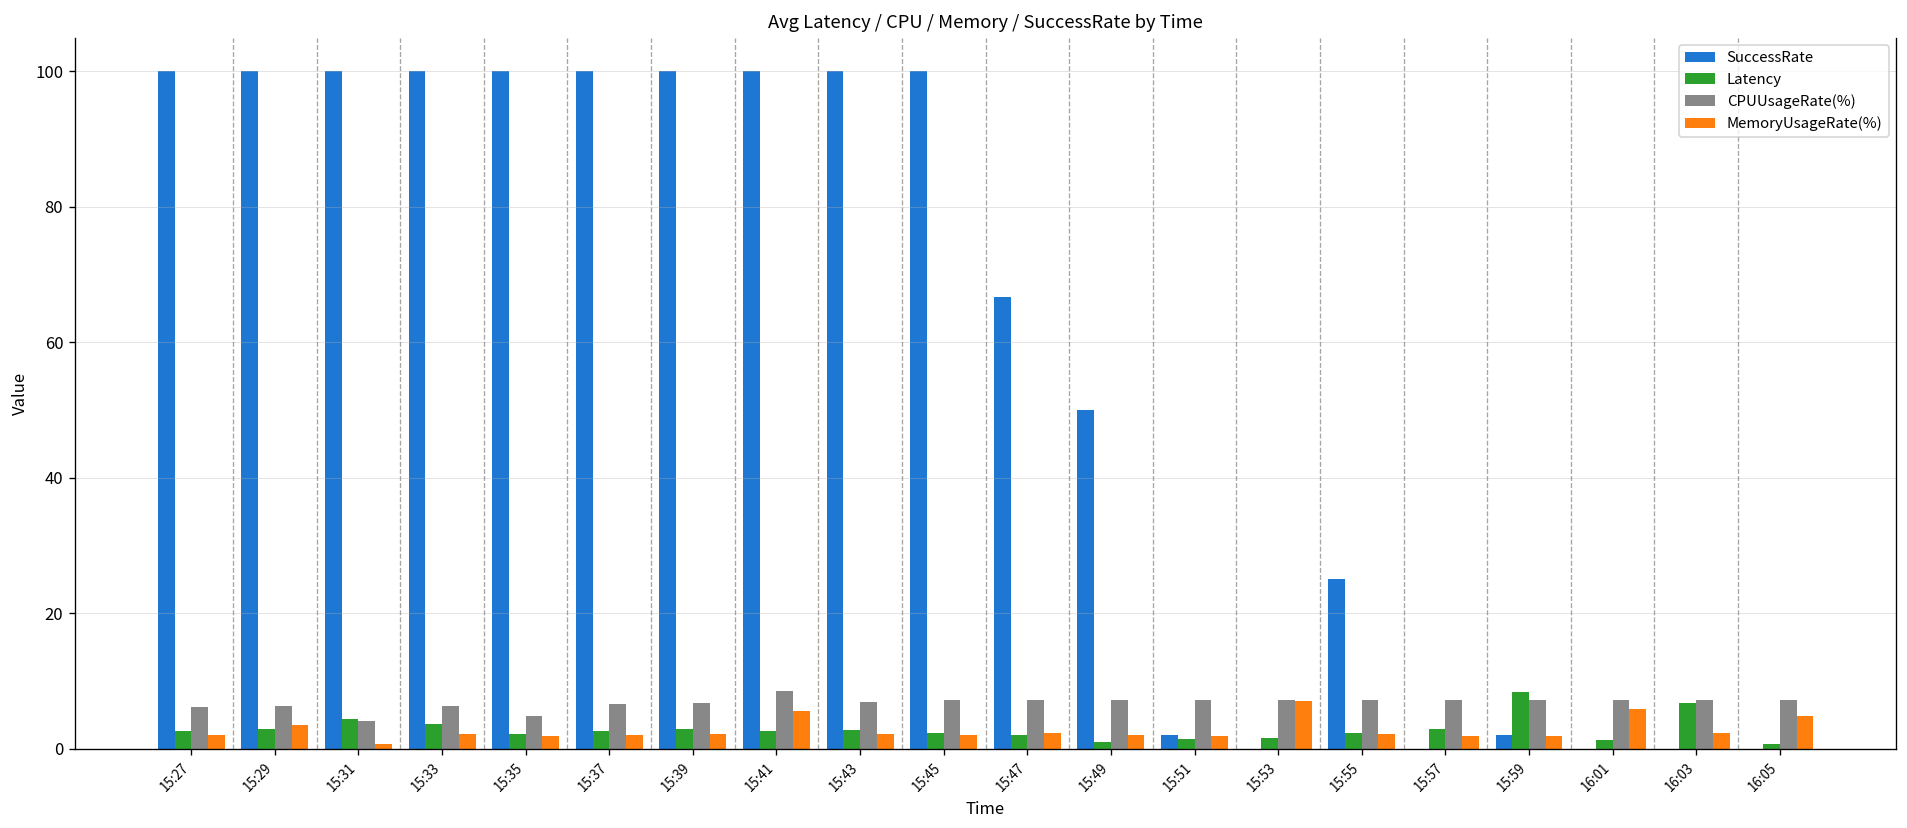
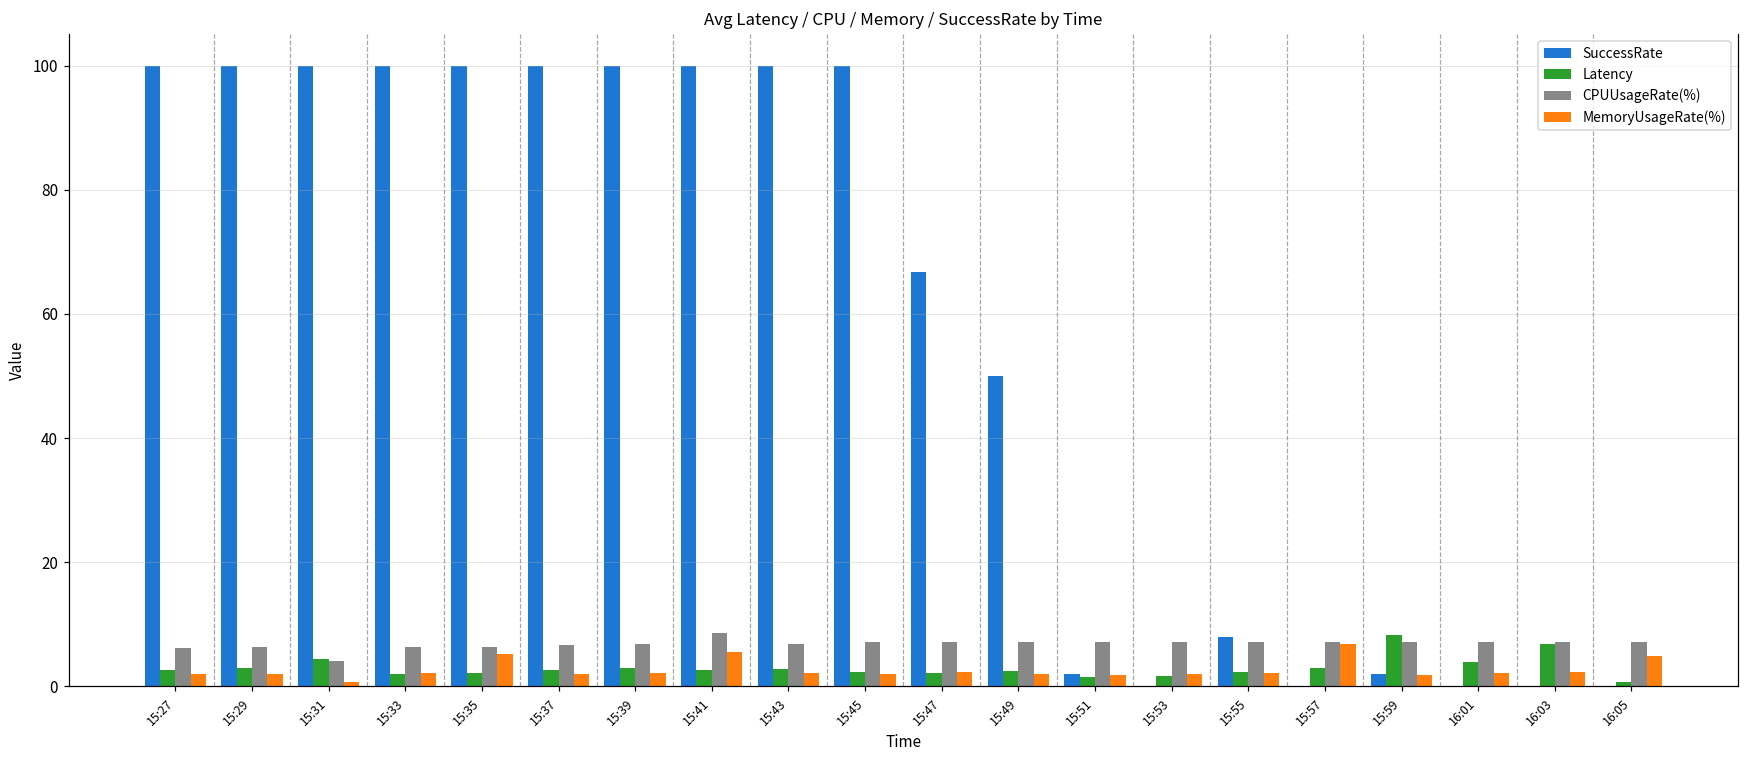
  {
    "SuccessRate": {
      "15:27": 100,
      "15:29": 100,
      "15:31": 100,
      "15:33": 100,
      "15:35": 100,
      "15:37": 100,
      "15:39": 100,
      "15:41": 100,
      "15:43": 100,
      "15:45": 100,
      "15:47": 67,
      "15:49": 50,
      "15:51": 2,
      "15:53": 0,
-     "15:55": 25,
+     "15:55": 8,
      "15:57": 0,
      "15:59": 2,
      "16:01": 0,
      "16:03": 0,
      "16:05": 0
    },
    "Latency": {
      "15:27": 3,
      "15:29": 3,
      "15:31": 4,
-     "15:33": 4,
+     "15:33": 2,
      "15:35": 2,
      "15:37": 3,
      "15:39": 3,
      "15:41": 3,
      "15:43": 3,
      "15:45": 2,
      "15:47": 2,
-     "15:49": 1,
+     "15:49": 3,
      "15:51": 1,
      "15:53": 2,
      "15:55": 2,
      "15:57": 3,
      "15:59": 8,
-     "16:01": 1,
+     "16:01": 4,
      "16:03": 7,
      "16:05": 1
    },
    "CPUUsageRate(%)": {
      "15:27": 6,
      "15:29": 6,
      "15:31": 4,
      "15:33": 6,
-     "15:35": 5,
+     "15:35": 6,
      "15:37": 7,
      "15:39": 7,
      "15:41": 9,
      "15:43": 7,
      "15:45": 7,
      "15:47": 7,
      "15:49": 7,
      "15:51": 7,
      "15:53": 7,
      "15:55": 7,
      "15:57": 7,
      "15:59": 7,
      "16:01": 7,
      "16:03": 7,
      "16:05": 7
    },
    "MemoryUsageRate(%)": {
      "15:27": 2,
-     "15:29": 3,
+     "15:29": 2,
      "15:31": 1,
      "15:33": 2,
-     "15:35": 2,
+     "15:35": 5,
      "15:37": 2,
      "15:39": 2,
      "15:41": 6,
      "15:43": 2,
      "15:45": 2,
      "15:47": 2,
      "15:49": 2,
      "15:51": 2,
-     "15:53": 7,
+     "15:53": 2,
      "15:55": 2,
-     "15:57": 2,
+     "15:57": 7,
      "15:59": 2,
-     "16:01": 6,
+     "16:01": 2,
      "16:03": 2,
      "16:05": 5
    }
  }
